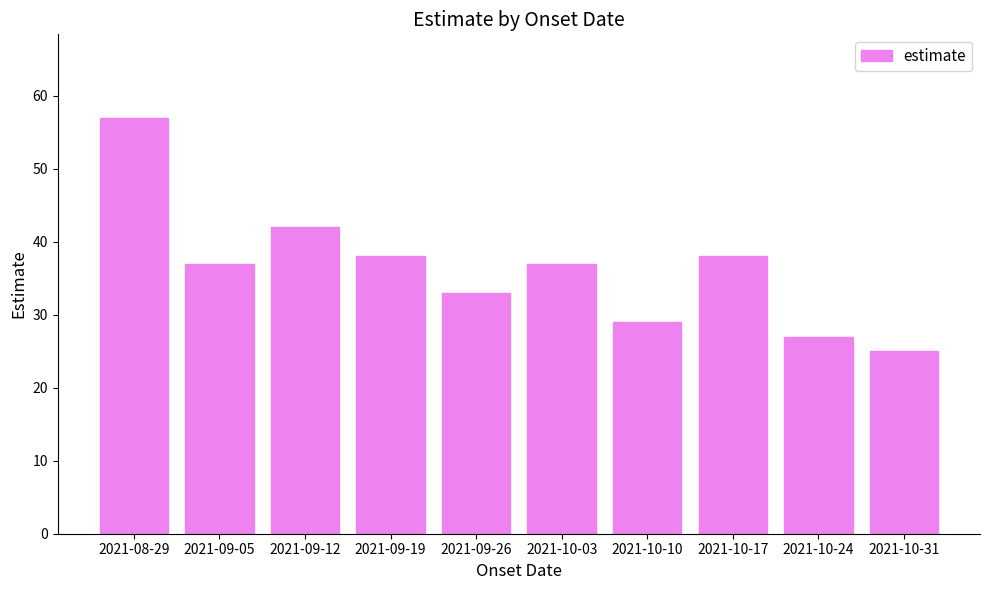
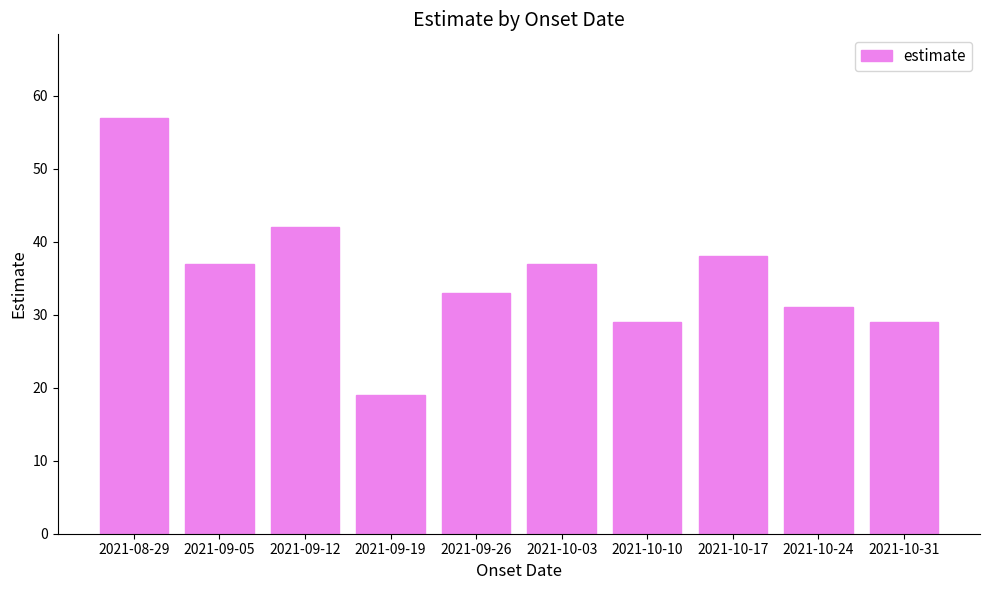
  {
    "2021-08-29": 57,
    "2021-09-05": 37,
    "2021-09-12": 42,
-   "2021-09-19": 38,
+   "2021-09-19": 19,
    "2021-09-26": 33,
    "2021-10-03": 37,
    "2021-10-10": 29,
    "2021-10-17": 38,
-   "2021-10-24": 27,
-   "2021-10-31": 25
+   "2021-10-24": 31,
+   "2021-10-31": 29
  }
